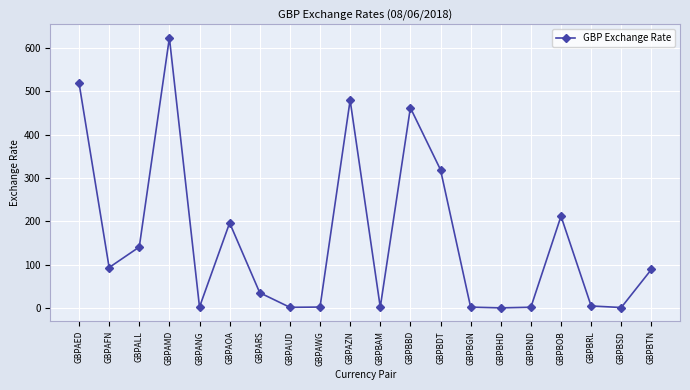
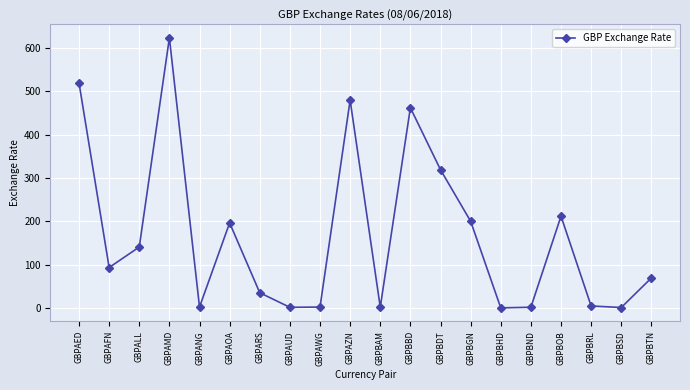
  {
    "GBPAED": 520,
    "GBPAFN": 90,
    "GBPALL": 140,
    "GBPAMD": 620,
    "GBPANG": 0,
    "GBPAOA": 200,
    "GBPARS": 40,
    "GBPAUD": 0,
    "GBPAWG": 0,
    "GBPAZN": 480,
    "GBPBAM": 0,
    "GBPBBD": 460,
    "GBPBDT": 320,
-   "GBPBGN": 0,
+   "GBPBGN": 200,
    "GBPBHD": 0,
    "GBPBND": 0,
    "GBPBOB": 210,
    "GBPBRL": 0,
    "GBPBSD": 0,
-   "GBPBTN": 90
+   "GBPBTN": 70
  }
